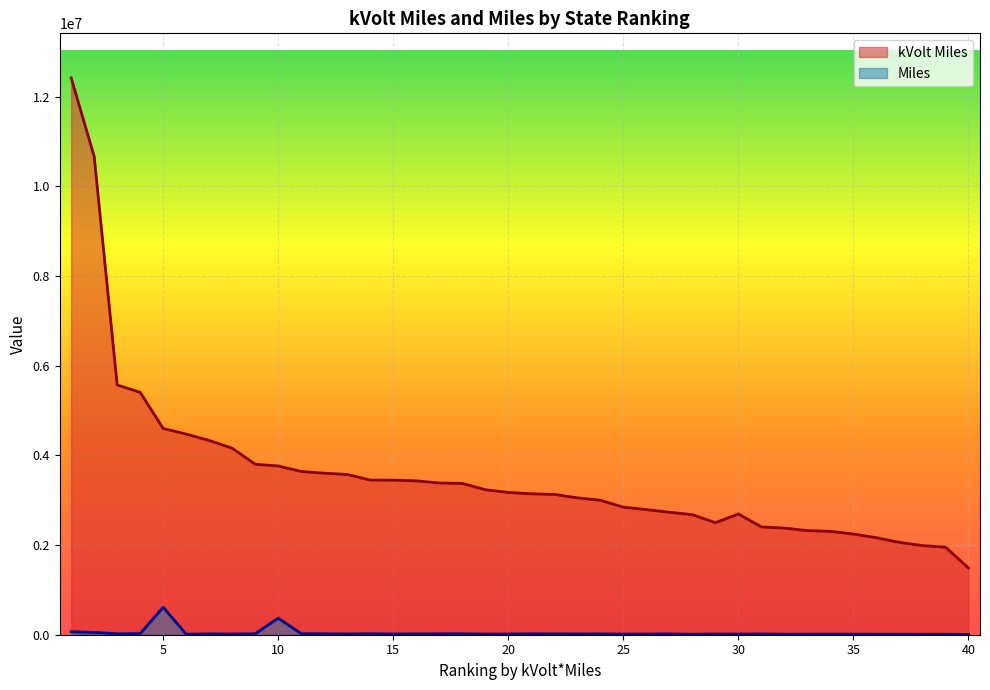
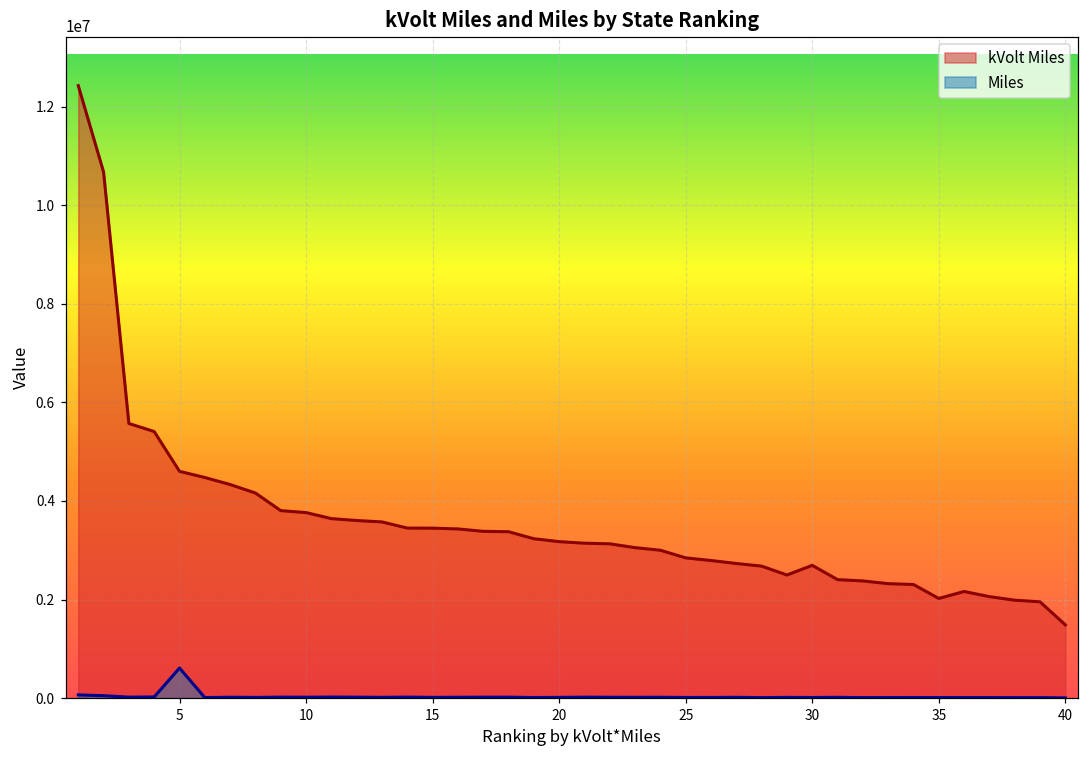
  {
    "kVolt Miles": {
      "5": 4600000,
      "10": 3800000,
      "15": 3400000,
      "20": 3200000,
      "25": 2800000,
      "30": 2700000,
-     "35": 2200000,
+     "35": 2000000,
      "40": 1500000
    },
    "Miles": {
      "5": 600000,
-     "10": 400000,
+     "10": 0,
      "15": 0,
      "20": 0,
      "25": 0,
      "30": 0,
      "35": 0,
      "40": 0
    }
  }
